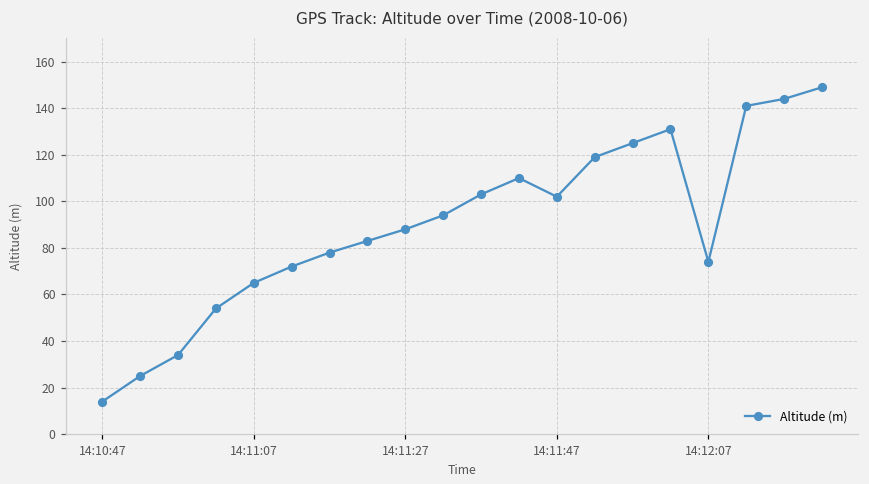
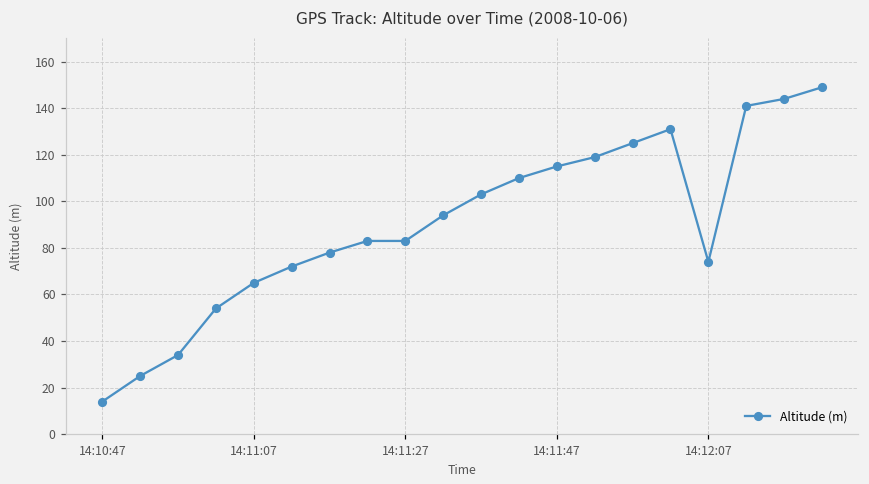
  {
    "14:10:47": 14,
    "14:11:07": 65,
-   "14:11:27": 88,
-   "14:11:47": 102,
+   "14:11:27": 83,
+   "14:11:47": 115,
    "14:12:07": 74
  }
